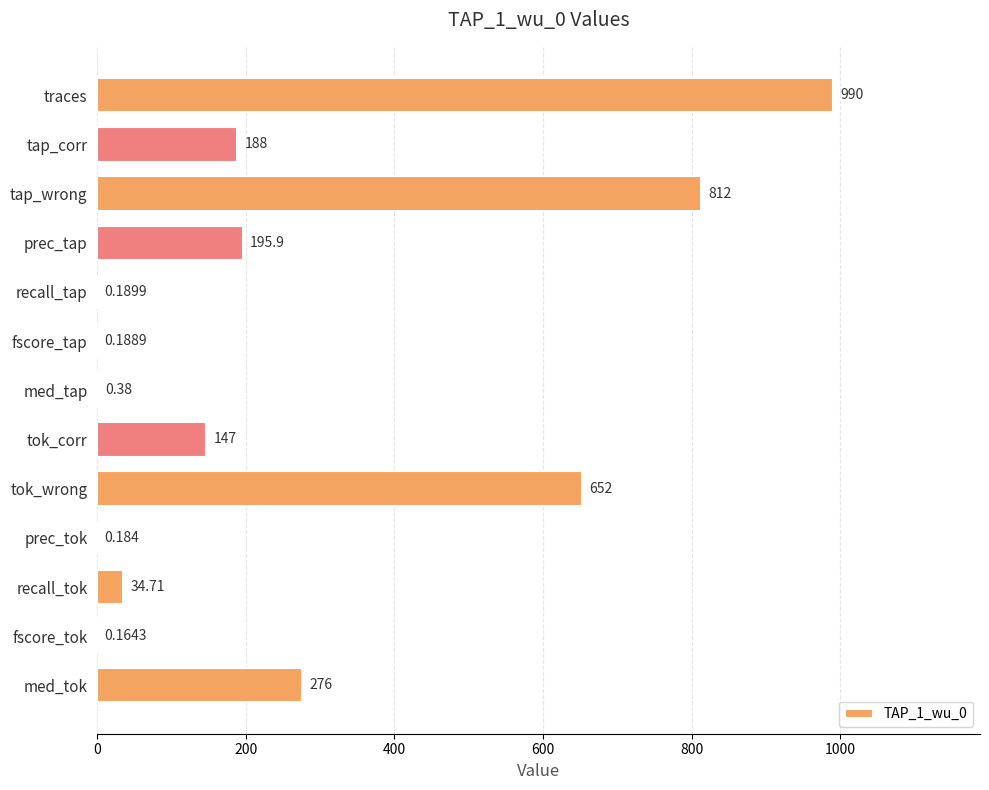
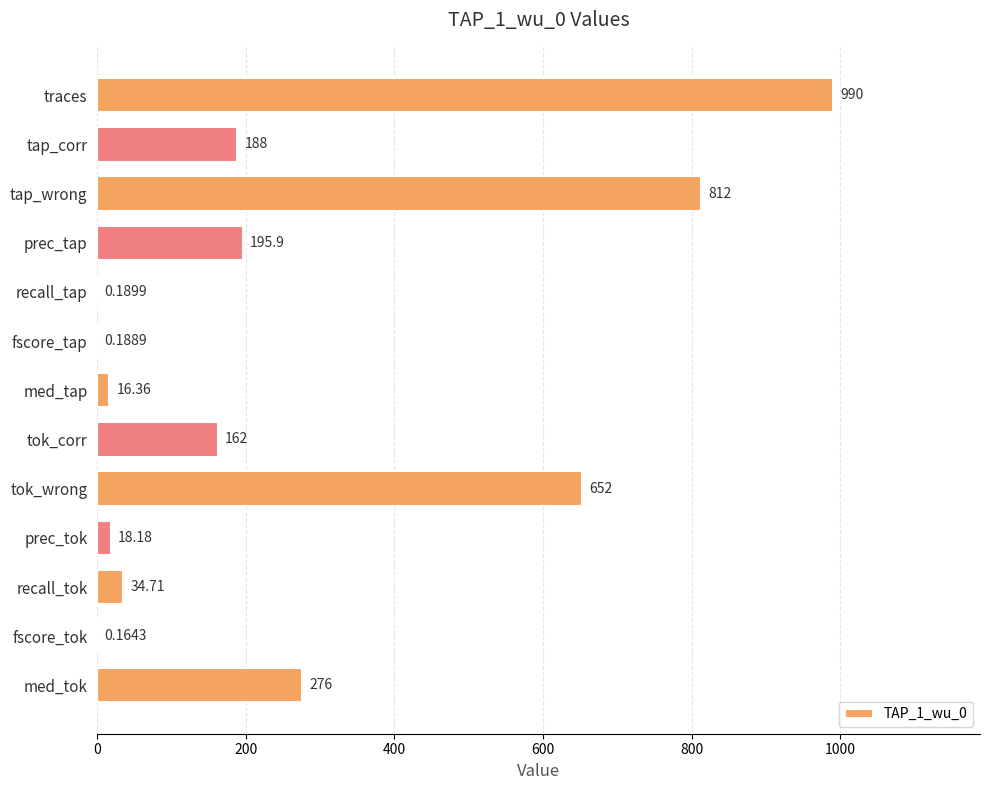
  {
    "traces": 990,
    "tap_corr": 188,
    "tap_wrong": 812,
    "prec_tap": 195.9,
    "recall_tap": 0.1899,
    "fscore_tap": 0.1889,
-   "med_tap": 0.38,
-   "tok_corr": 147,
+   "med_tap": 16.36,
+   "tok_corr": 162,
    "tok_wrong": 652,
-   "prec_tok": 0.184,
+   "prec_tok": 18.18,
    "recall_tok": 34.71,
    "fscore_tok": 0.1643,
    "med_tok": 276
  }
